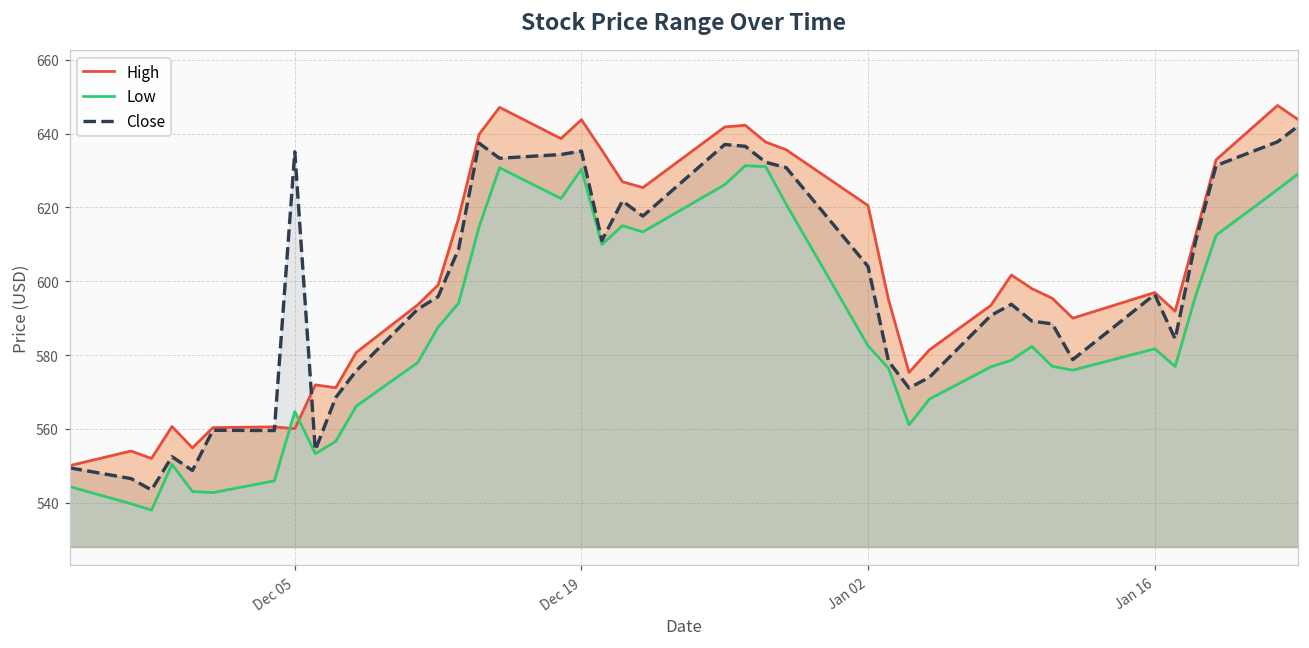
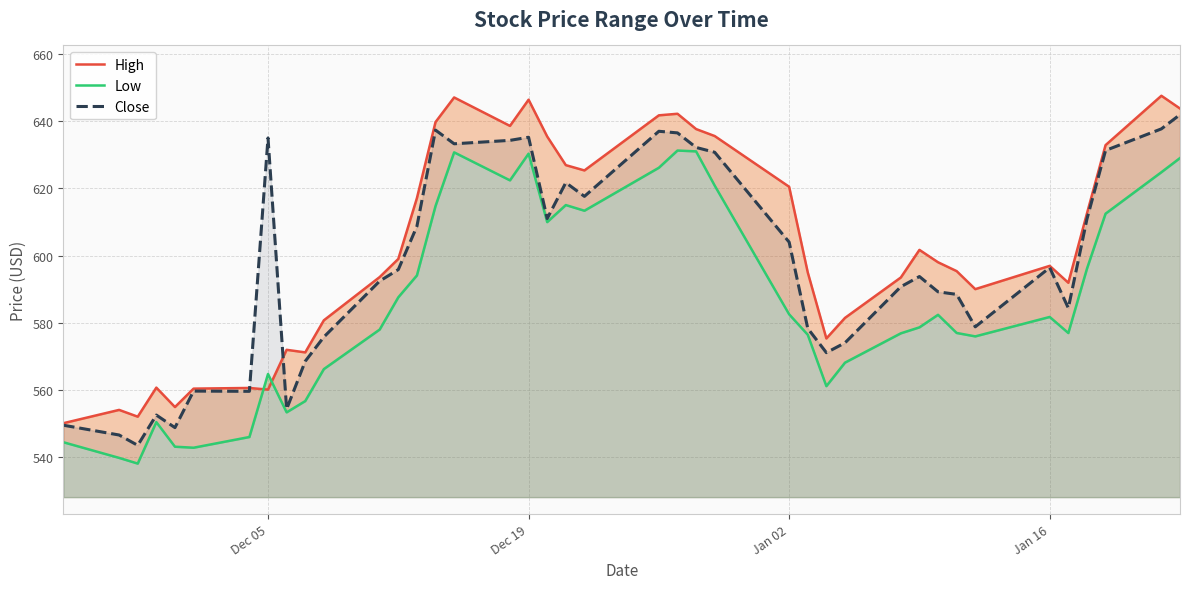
  {
    "High": {
      "Dec 05": 560,
-     "Dec 19": 644
+     "Dec 19": 646
    },
    "Low": {
      "Dec 19": 630,
      "Jan 02": 582,
      "Jan 16": 582
    },
    "Close": {
      "Dec 05": 635,
      "Dec 19": 635,
      "Jan 02": 604
    }
  }
